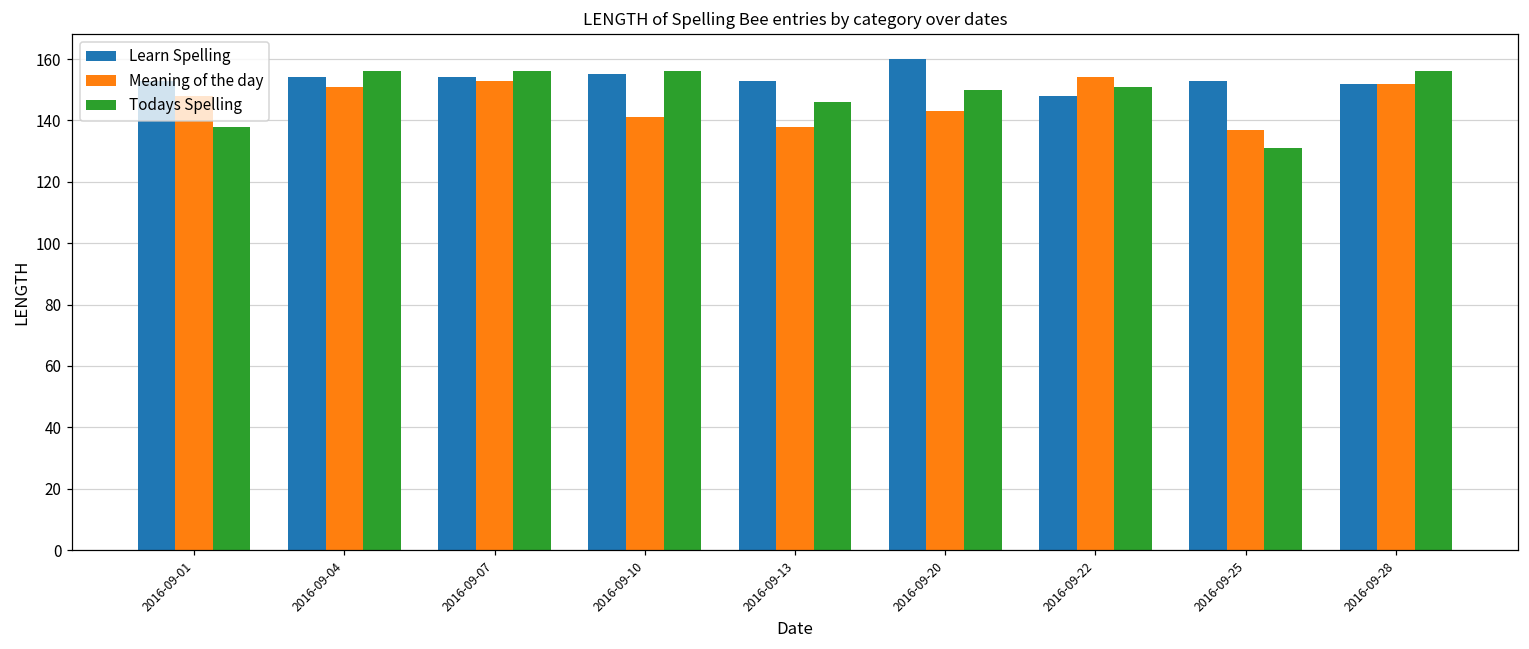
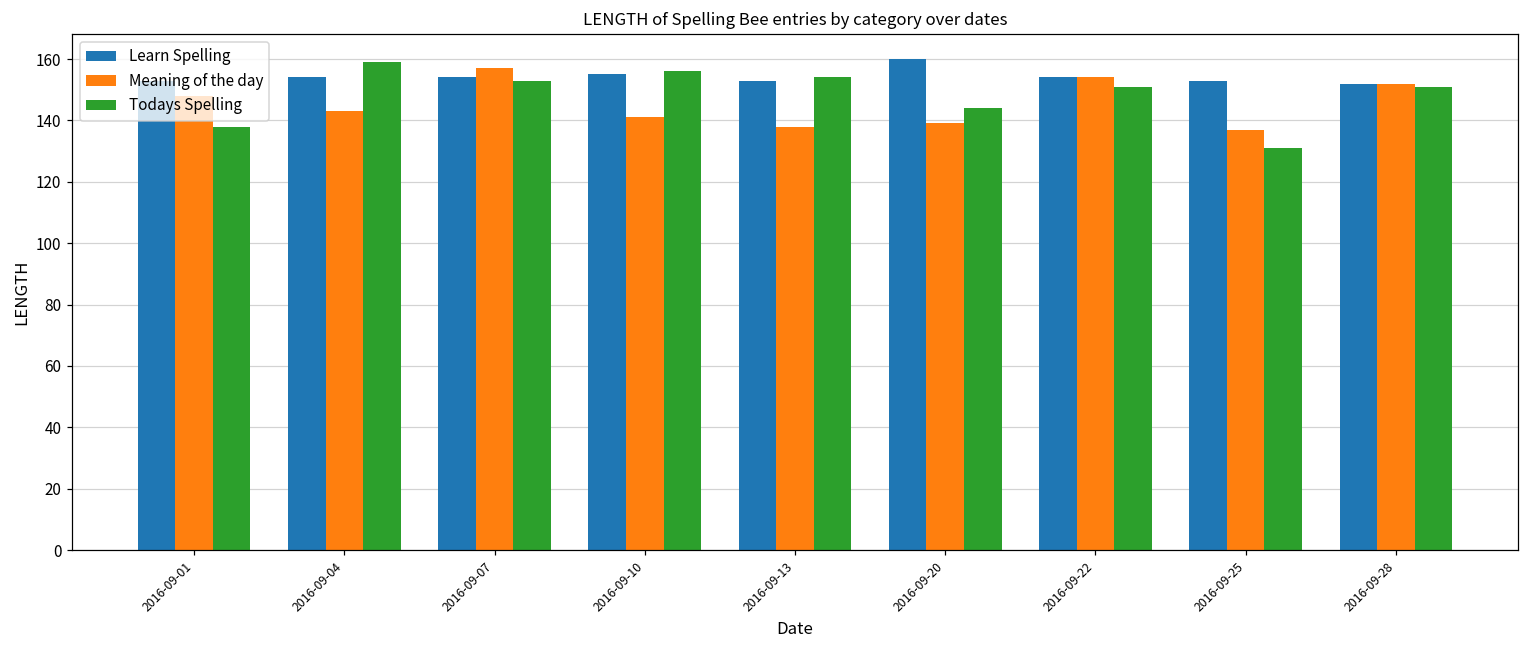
  {
    "Learn Spelling": {
      "2016-09-04": 154,
      "2016-09-07": 154,
      "2016-09-10": 155,
      "2016-09-13": 153,
      "2016-09-20": 160,
-     "2016-09-22": 148,
+     "2016-09-22": 154,
      "2016-09-25": 153,
      "2016-09-28": 152
    },
    "Meaning of the day": {
-     "2016-09-04": 151,
-     "2016-09-07": 153,
+     "2016-09-04": 143,
+     "2016-09-07": 157,
      "2016-09-10": 141,
      "2016-09-13": 138,
-     "2016-09-20": 143,
+     "2016-09-20": 139,
      "2016-09-22": 154,
      "2016-09-25": 137,
      "2016-09-28": 152
    },
    "Todays Spelling": {
      "2016-09-01": 138,
-     "2016-09-04": 156,
-     "2016-09-07": 156,
+     "2016-09-04": 159,
+     "2016-09-07": 153,
      "2016-09-10": 156,
-     "2016-09-13": 146,
-     "2016-09-20": 150,
+     "2016-09-13": 154,
+     "2016-09-20": 144,
      "2016-09-22": 151,
      "2016-09-25": 131,
-     "2016-09-28": 156
+     "2016-09-28": 151
    }
  }
